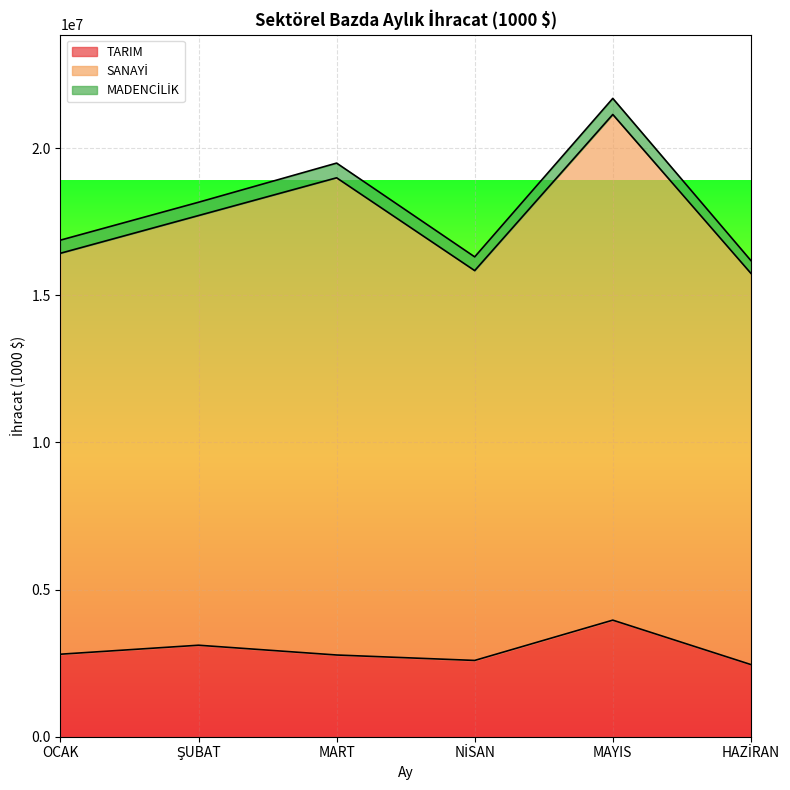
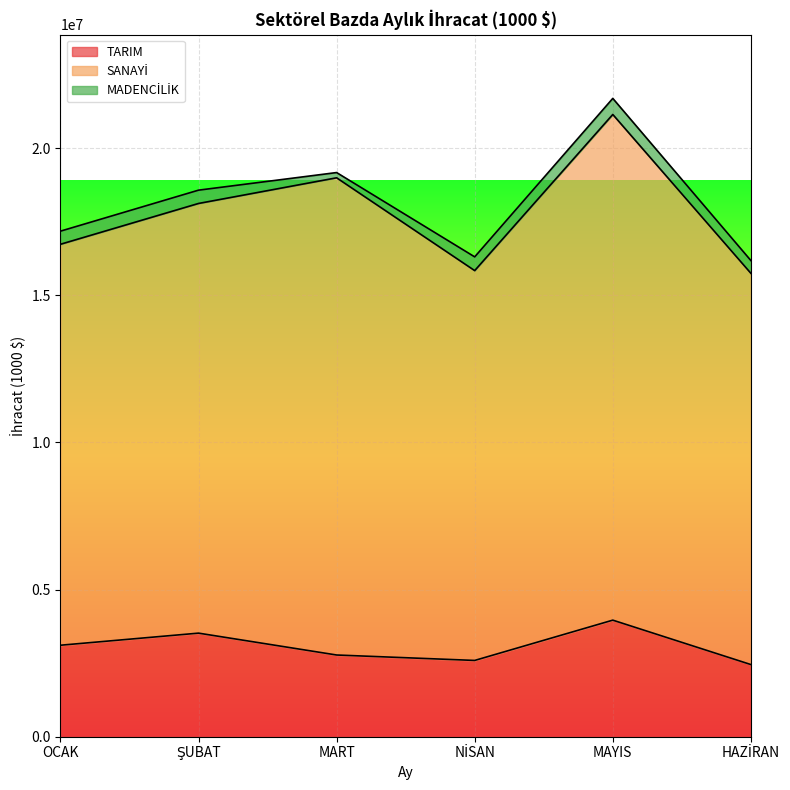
  {
    "TARIM": {
-     "OCAK": 2800000,
-     "ŞUBAT": 3100000,
+     "OCAK": 3100000,
+     "ŞUBAT": 3500000,
      "MART": 2800000,
      "NİSAN": 2600000,
      "MAYIS": 4000000,
      "HAZİRAN": 2500000
    },
    "SANAYİ": {
      "OCAK": 13600000,
      "ŞUBAT": 14600000,
      "MART": 16200000,
      "NİSAN": 13200000,
      "MAYIS": 17200000,
      "HAZİRAN": 13300000
    },
    "MADENCİLİK": {
      "OCAK": 400000,
      "ŞUBAT": 500000,
-     "MART": 500000,
+     "MART": 200000,
      "NİSAN": 500000,
      "MAYIS": 500000,
      "HAZİRAN": 400000
    }
  }
